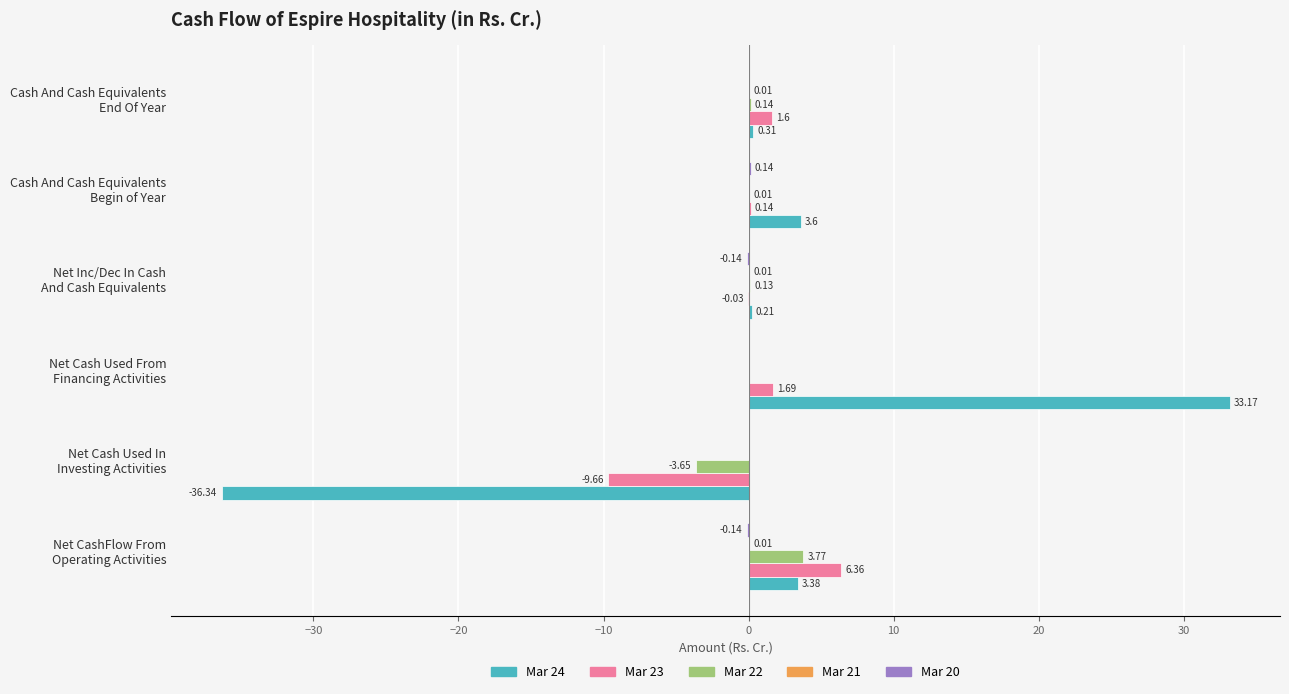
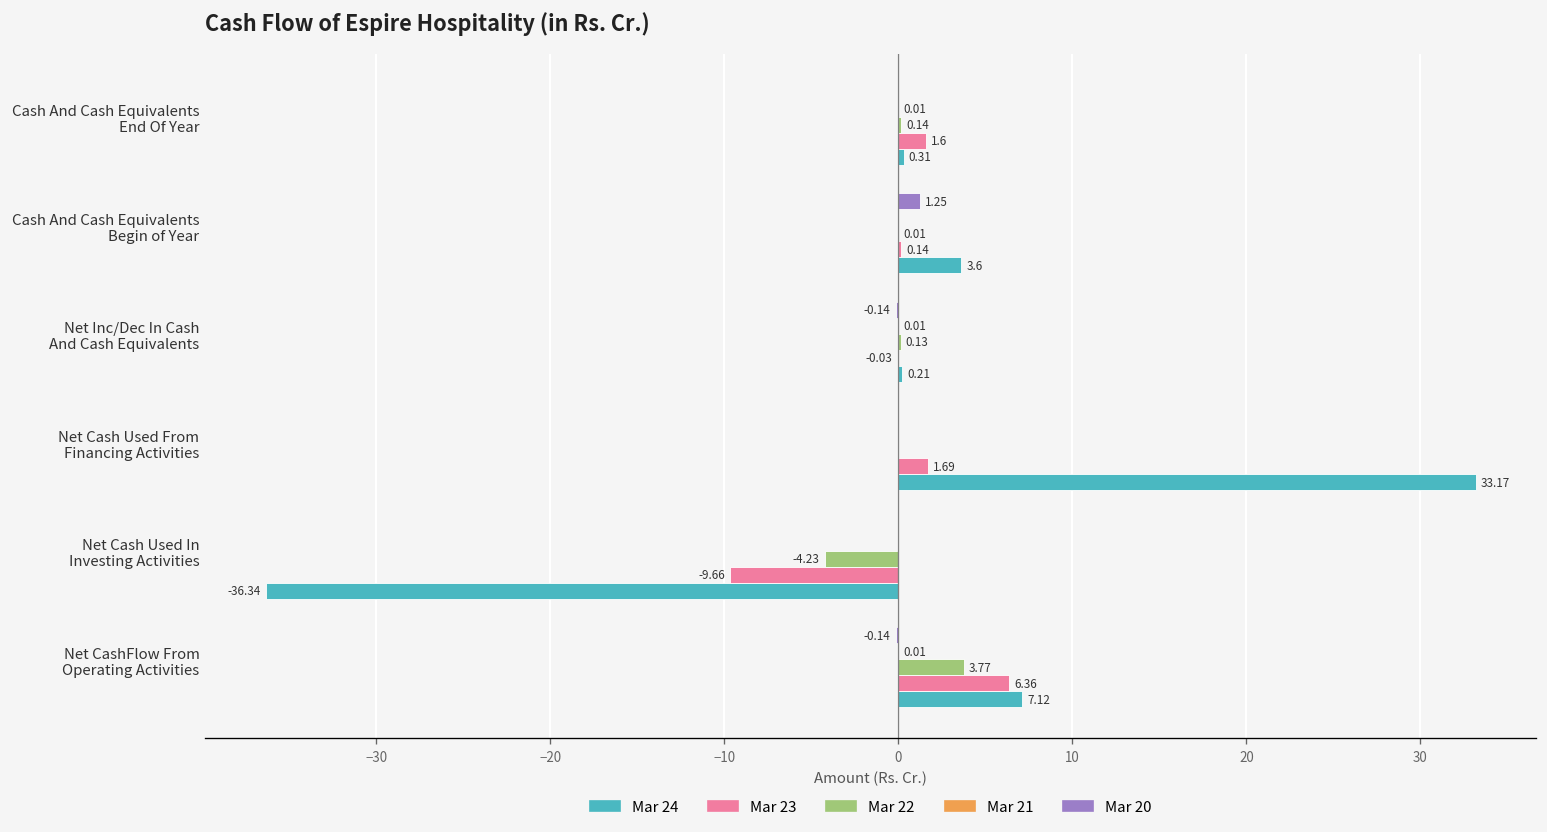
  {
    "Mar 24": {
      "Cash And Cash Equivalents End Of Year": 0.31,
      "Cash And Cash Equivalents Begin of Year": 3.6,
      "Net Inc/Dec In Cash And Cash Equivalents": 0.21,
      "Net Cash Used From Financing Activities": 33.17,
      "Net Cash Used In Investing Activities": -36.34,
-     "Net CashFlow From Operating Activities": 3.38
+     "Net CashFlow From Operating Activities": 7.12
    },
    "Mar 23": {
      "Cash And Cash Equivalents End Of Year": 1.6,
      "Cash And Cash Equivalents Begin of Year": 0.14,
      "Net Inc/Dec In Cash And Cash Equivalents": -0.03,
      "Net Cash Used From Financing Activities": 1.69,
      "Net Cash Used In Investing Activities": -9.66,
      "Net CashFlow From Operating Activities": 6.36
    },
    "Mar 22": {
      "Cash And Cash Equivalents End Of Year": 0.14,
      "Cash And Cash Equivalents Begin of Year": 0.01,
      "Net Inc/Dec In Cash And Cash Equivalents": 0.13,
-     "Net Cash Used In Investing Activities": -3.65,
+     "Net Cash Used In Investing Activities": -4.23,
      "Net CashFlow From Operating Activities": 3.77
    },
    "Mar 21": {
      "Cash And Cash Equivalents End Of Year": 0.01,
      "Net Inc/Dec In Cash And Cash Equivalents": 0.01,
      "Net CashFlow From Operating Activities": 0.01
    },
    "Mar 20": {
-     "Cash And Cash Equivalents Begin of Year": 0.14,
+     "Cash And Cash Equivalents Begin of Year": 1.25,
      "Net Inc/Dec In Cash And Cash Equivalents": -0.14,
      "Net CashFlow From Operating Activities": -0.14
    }
  }
